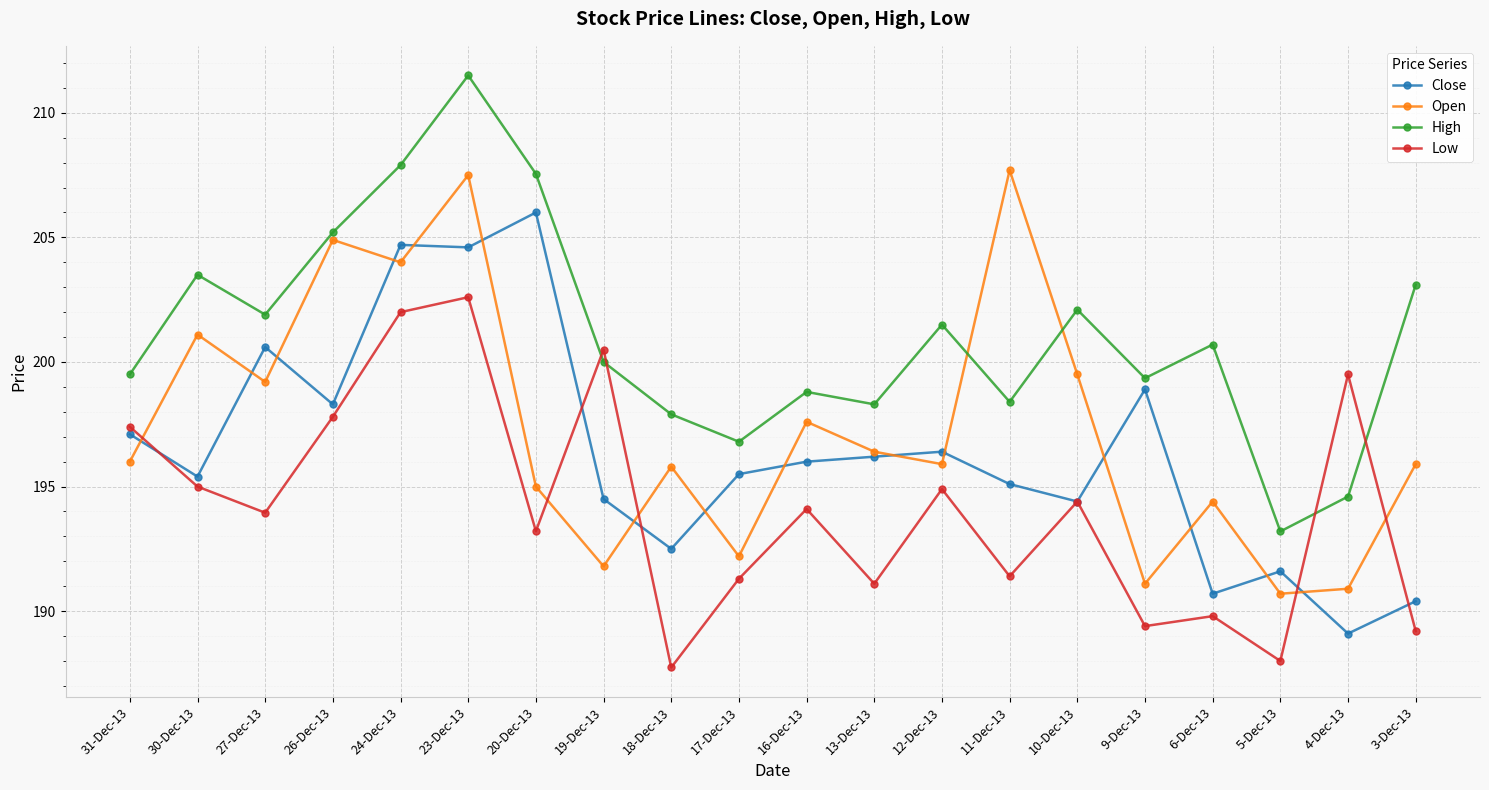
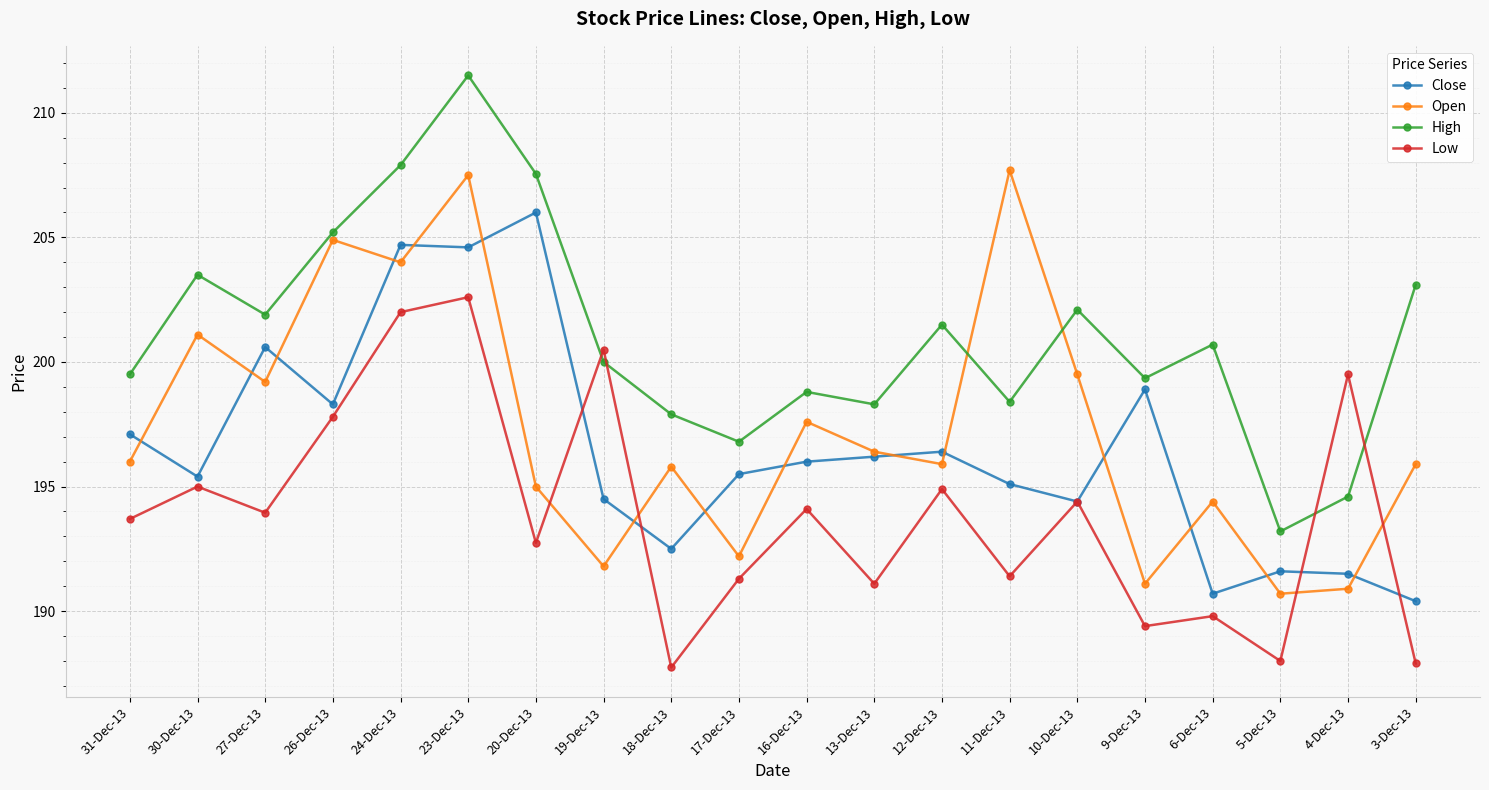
  {
    "Close": {
      "31-Dec-13": 197.1,
      "30-Dec-13": 195.4,
      "27-Dec-13": 200.6,
      "26-Dec-13": 198.3,
      "24-Dec-13": 204.7,
      "23-Dec-13": 204.6,
      "20-Dec-13": 206.0,
      "19-Dec-13": 194.5,
      "18-Dec-13": 192.5,
      "17-Dec-13": 195.5,
      "16-Dec-13": 196.0,
      "13-Dec-13": 196.2,
      "12-Dec-13": 196.4,
      "11-Dec-13": 195.1,
      "9-Dec-13": 198.9,
      "6-Dec-13": 190.7,
      "5-Dec-13": 191.6,
-     "4-Dec-13": 189.1,
+     "4-Dec-13": 191.5,
      "3-Dec-13": 190.4
    },
    "Open": {
      "31-Dec-13": 196.0,
      "30-Dec-13": 201.1,
      "27-Dec-13": 199.2,
      "26-Dec-13": 204.9,
      "24-Dec-13": 204.0,
      "23-Dec-13": 207.5,
      "20-Dec-13": 195.0,
      "19-Dec-13": 191.8,
      "18-Dec-13": 195.8,
      "17-Dec-13": 192.2,
      "16-Dec-13": 197.6,
      "13-Dec-13": 196.4,
      "12-Dec-13": 195.9,
      "11-Dec-13": 207.7,
      "10-Dec-13": 199.5,
      "9-Dec-13": 191.1,
      "6-Dec-13": 194.4,
      "5-Dec-13": 190.7,
      "4-Dec-13": 190.9,
      "3-Dec-13": 195.9
    },
    "High": {
      "31-Dec-13": 199.5,
      "30-Dec-13": 203.5,
      "27-Dec-13": 201.9,
      "26-Dec-13": 205.2,
      "24-Dec-13": 207.9,
      "23-Dec-13": 211.5,
      "20-Dec-13": 207.6,
      "19-Dec-13": 200.0,
      "18-Dec-13": 197.9,
      "17-Dec-13": 196.8,
      "16-Dec-13": 198.8,
      "13-Dec-13": 198.3,
      "12-Dec-13": 201.5,
      "11-Dec-13": 198.4,
      "10-Dec-13": 202.1,
      "9-Dec-13": 199.4,
      "6-Dec-13": 200.7,
      "5-Dec-13": 193.2,
      "4-Dec-13": 194.6,
      "3-Dec-13": 203.1
    },
    "Low": {
-     "31-Dec-13": 197.4,
+     "31-Dec-13": 193.7,
      "30-Dec-13": 195.0,
      "27-Dec-13": 194.0,
      "26-Dec-13": 197.8,
      "24-Dec-13": 202.0,
      "23-Dec-13": 202.6,
-     "20-Dec-13": 193.2,
+     "20-Dec-13": 192.7,
      "19-Dec-13": 200.5,
      "18-Dec-13": 187.7,
      "17-Dec-13": 191.3,
      "16-Dec-13": 194.1,
      "13-Dec-13": 191.1,
      "12-Dec-13": 194.9,
      "11-Dec-13": 191.4,
      "9-Dec-13": 189.4,
      "6-Dec-13": 189.8,
      "5-Dec-13": 188.0,
      "4-Dec-13": 199.5,
-     "3-Dec-13": 189.2
+     "3-Dec-13": 187.9
    }
  }
